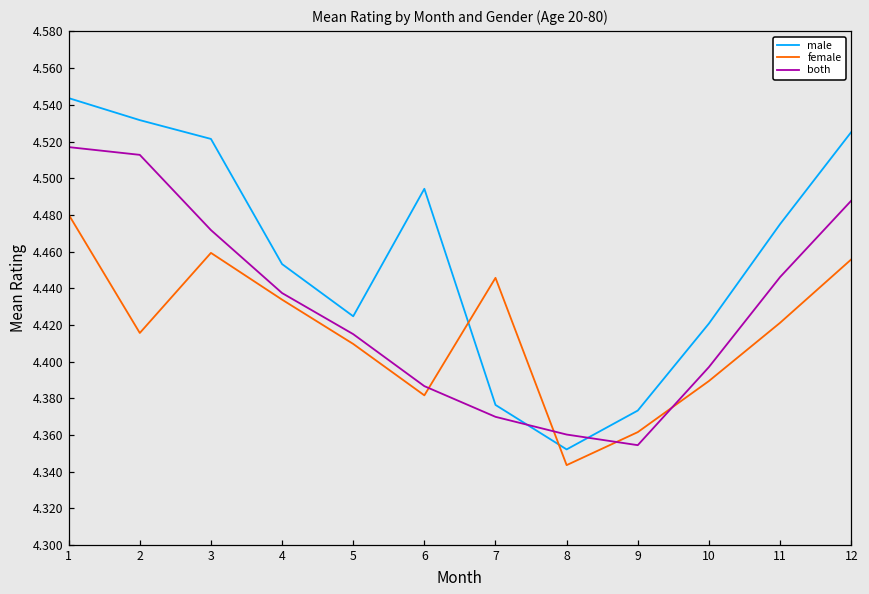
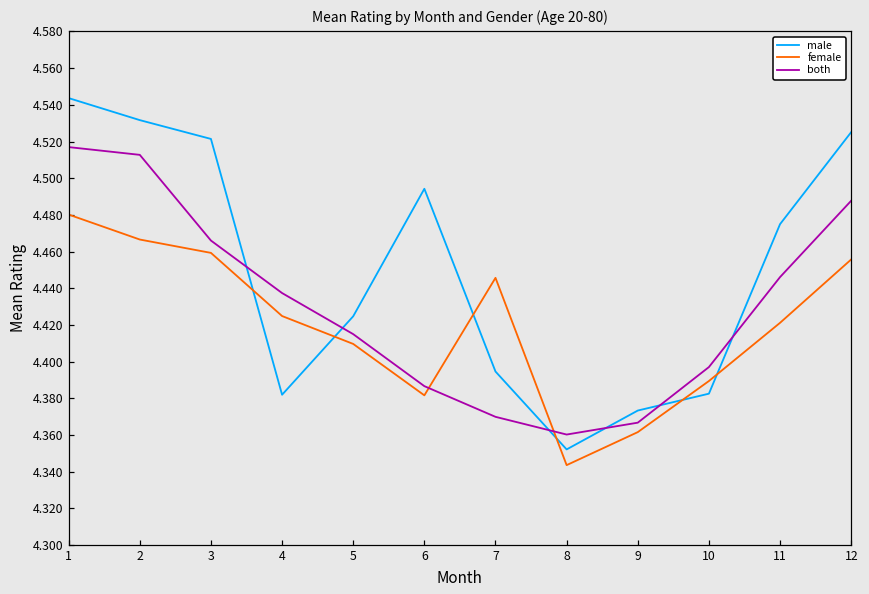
  {
    "male": {
      "1": 4.544,
      "2": 4.532,
      "3": 4.521,
-     "4": 4.453,
+     "4": 4.382,
      "5": 4.425,
      "6": 4.494,
-     "7": 4.376,
+     "7": 4.395,
      "8": 4.352,
      "9": 4.373,
-     "10": 4.421,
+     "10": 4.383,
      "11": 4.475,
      "12": 4.525
    },
    "female": {
      "1": 4.480,
-     "2": 4.416,
+     "2": 4.467,
      "3": 4.459,
-     "4": 4.434,
+     "4": 4.425,
      "5": 4.410,
      "6": 4.382,
      "7": 4.446,
      "8": 4.344,
      "9": 4.362,
      "10": 4.389,
      "11": 4.421,
      "12": 4.456
    },
    "both": {
      "1": 4.517,
      "2": 4.513,
-     "3": 4.472,
+     "3": 4.466,
      "4": 4.437,
      "5": 4.415,
      "6": 4.387,
      "7": 4.370,
      "8": 4.360,
-     "9": 4.354,
+     "9": 4.367,
      "10": 4.397,
      "11": 4.446,
      "12": 4.488
    }
  }
